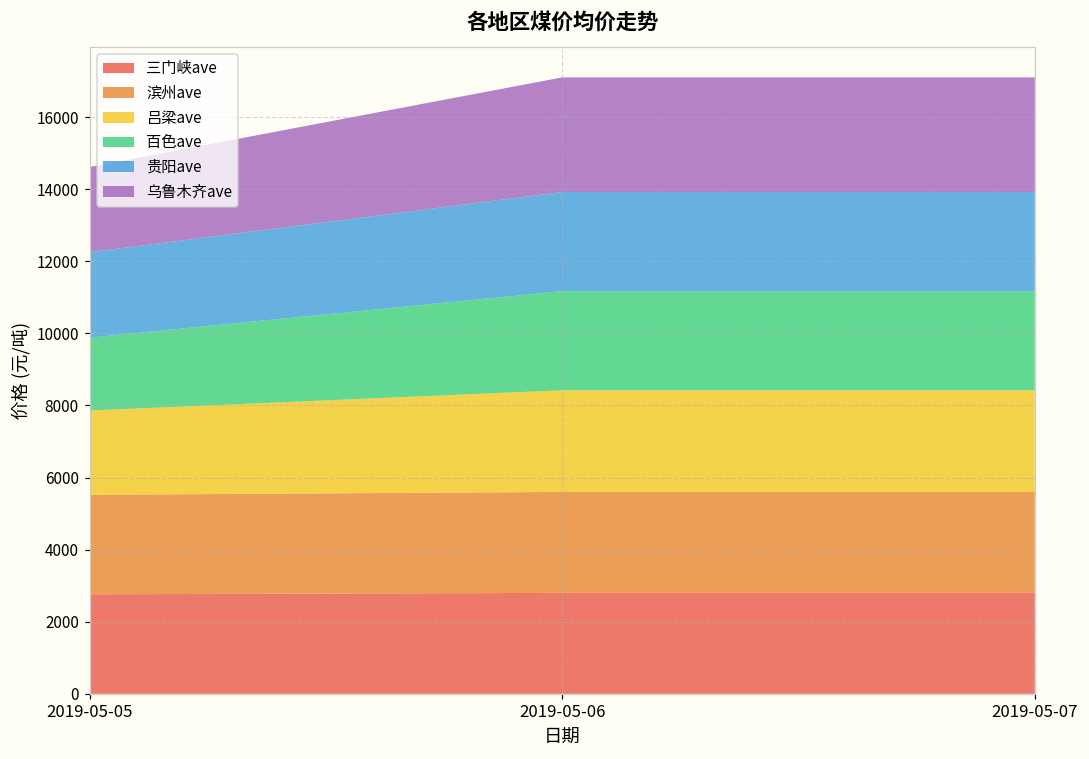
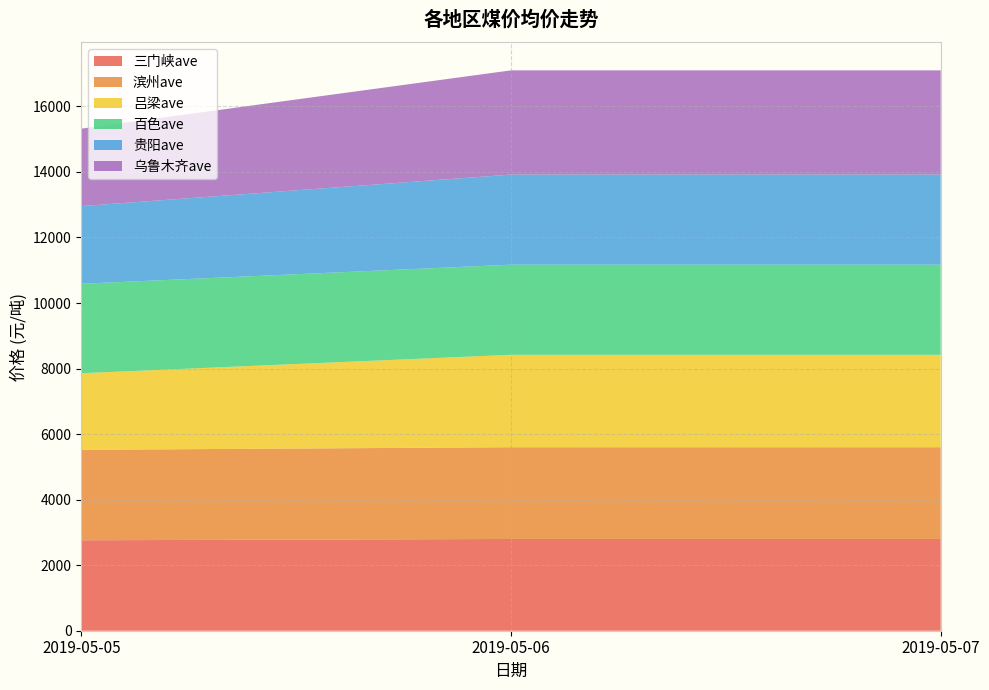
  {
    "吕梁ave": {
      "2019-05-05": 2300,
      "2019-05-06": 2800,
      "2019-05-07": 2800
    },
    "百色ave": {
-     "2019-05-05": 2000,
+     "2019-05-05": 2700,
      "2019-05-06": 2800,
      "2019-05-07": 2800
    },
    "贵阳ave": {
      "2019-05-05": 2400,
      "2019-05-06": 2800,
      "2019-05-07": 2800
    },
    "乌鲁木齐ave": {
      "2019-05-05": 2400,
      "2019-05-06": 3200,
      "2019-05-07": 3200
    }
  }
